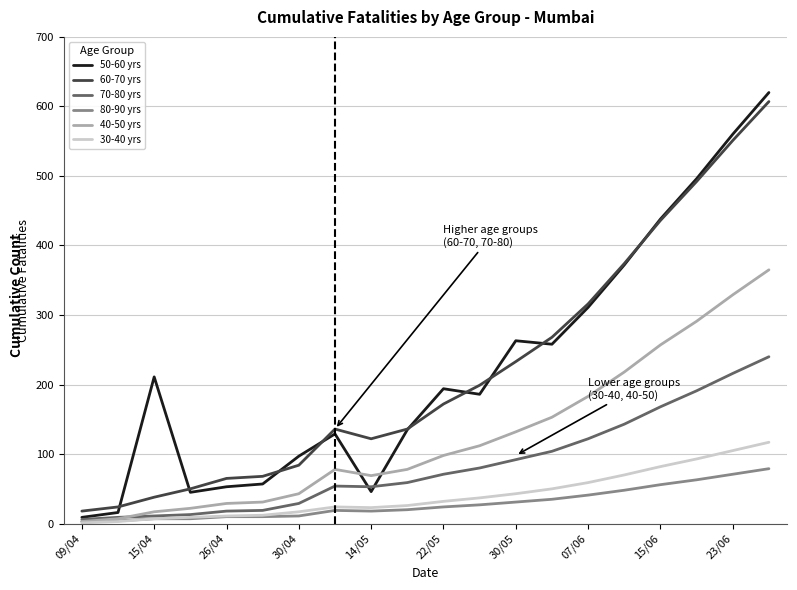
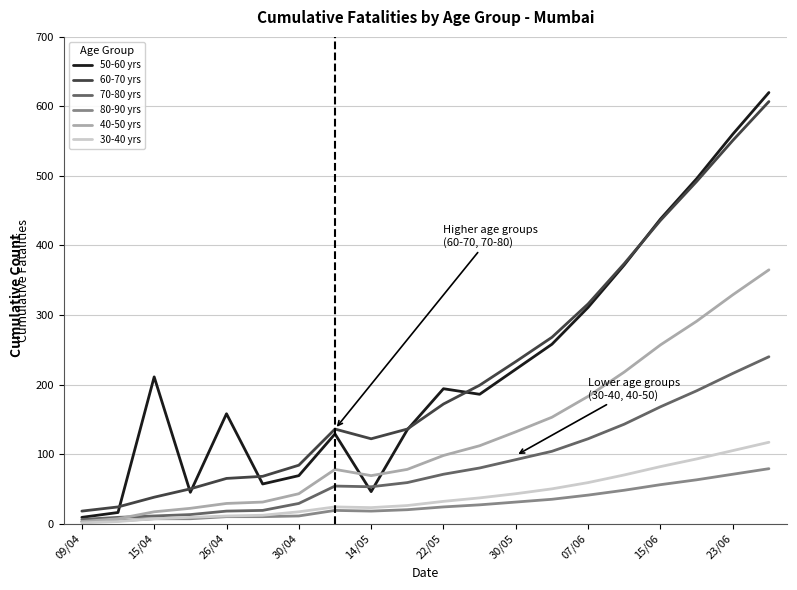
  {
    "50-60 yrs": {
      "15/04": 210,
-     "26/04": 50,
-     "30/04": 100,
+     "26/04": 160,
+     "30/04": 70,
      "14/05": 50,
-     "30/05": 260,
+     "30/05": 220,
      "07/06": 310,
      "23/06": 560
    }
  }
